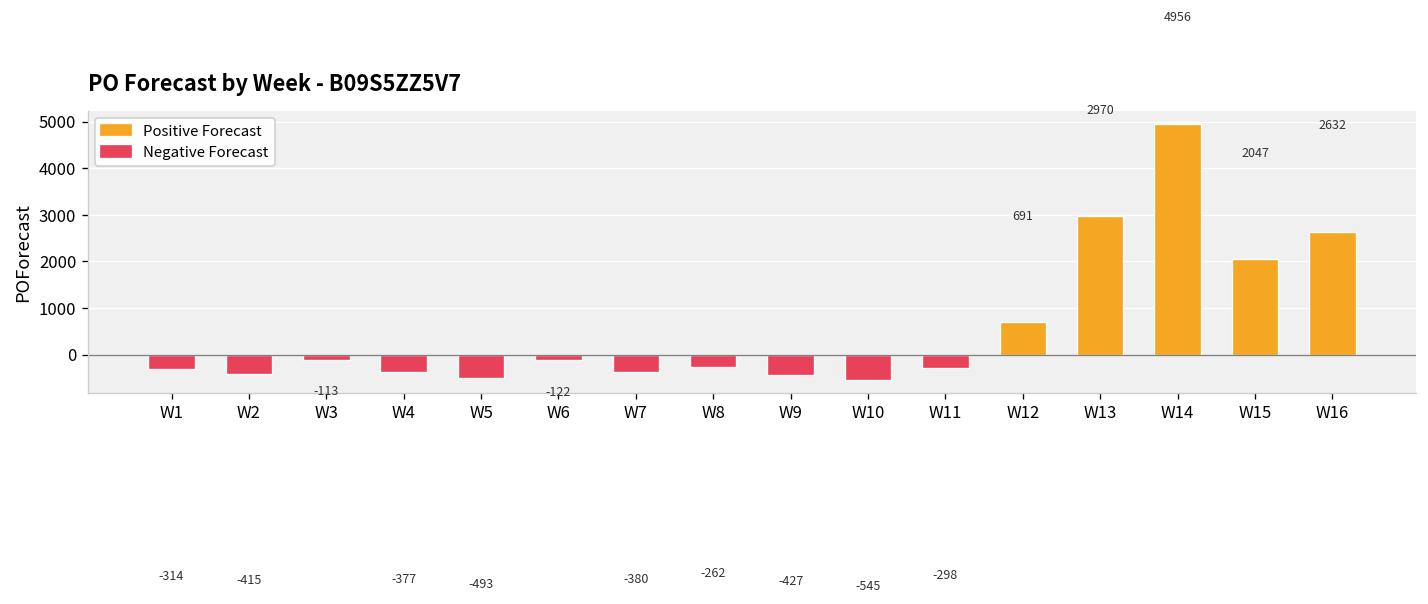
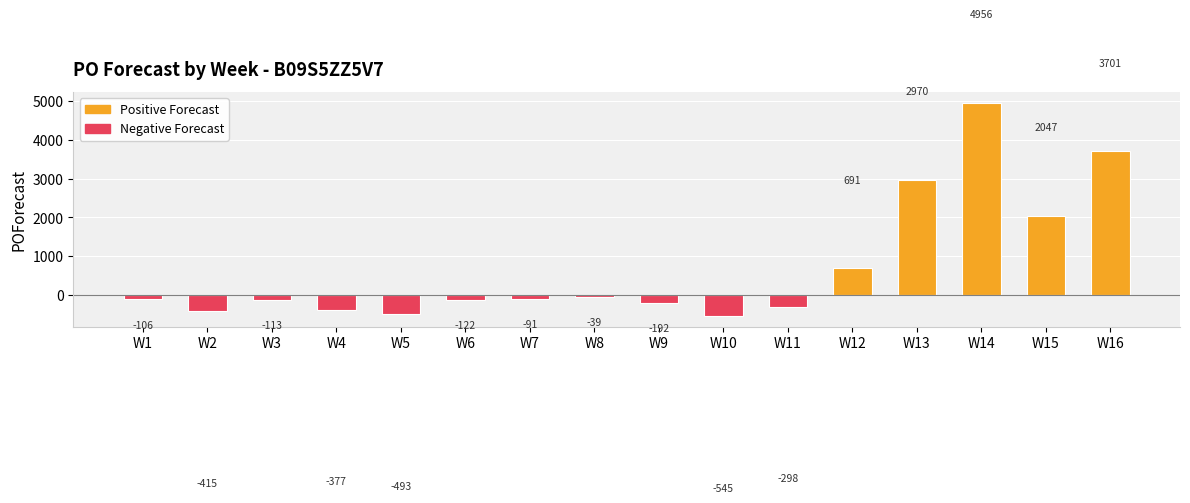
  {
-   "W1": -314,
+   "W1": -106,
    "W3": -113,
    "W6": -122,
-   "W7": -380,
-   "W8": -262,
-   "W9": -427,
-   "W16": 2632
+   "W7": -91,
+   "W8": -39,
+   "W9": -192,
+   "W16": 3701
  }
